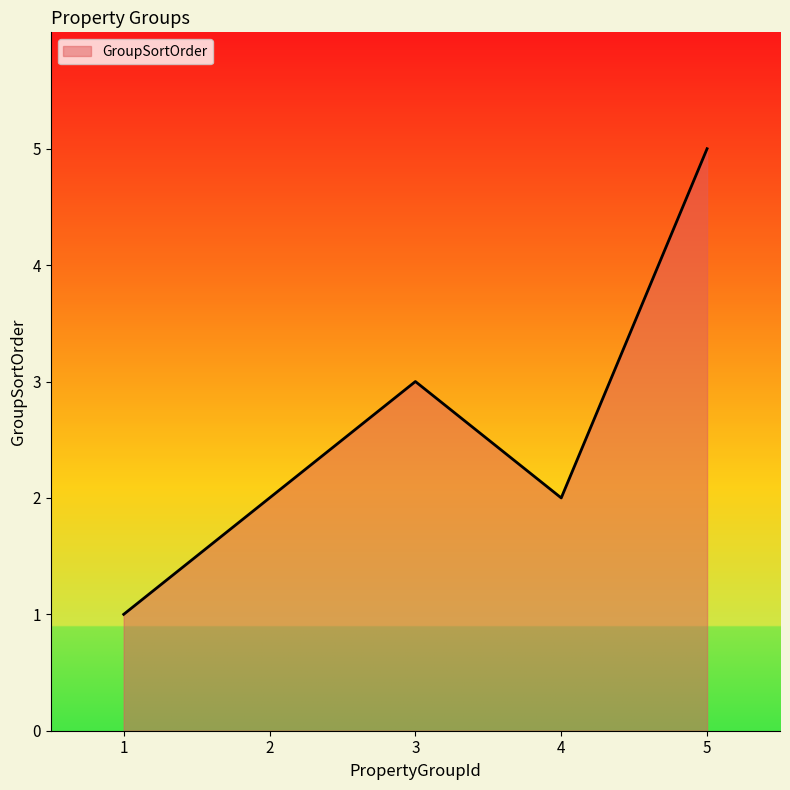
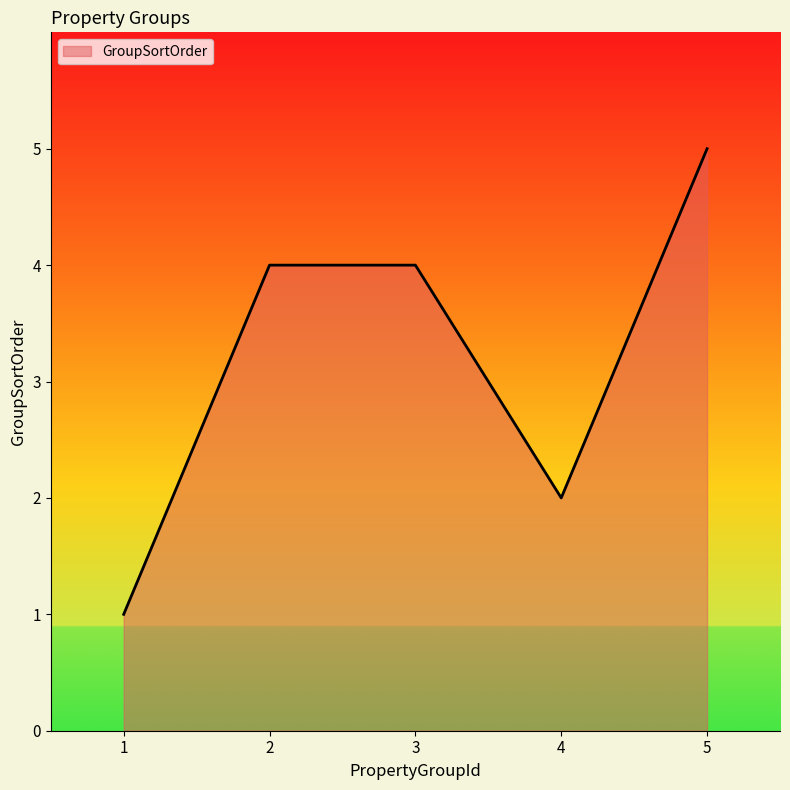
  {
    "1": 1,
-   "2": 2,
-   "3": 3,
+   "2": 4,
+   "3": 4,
    "4": 2,
    "5": 5
  }
